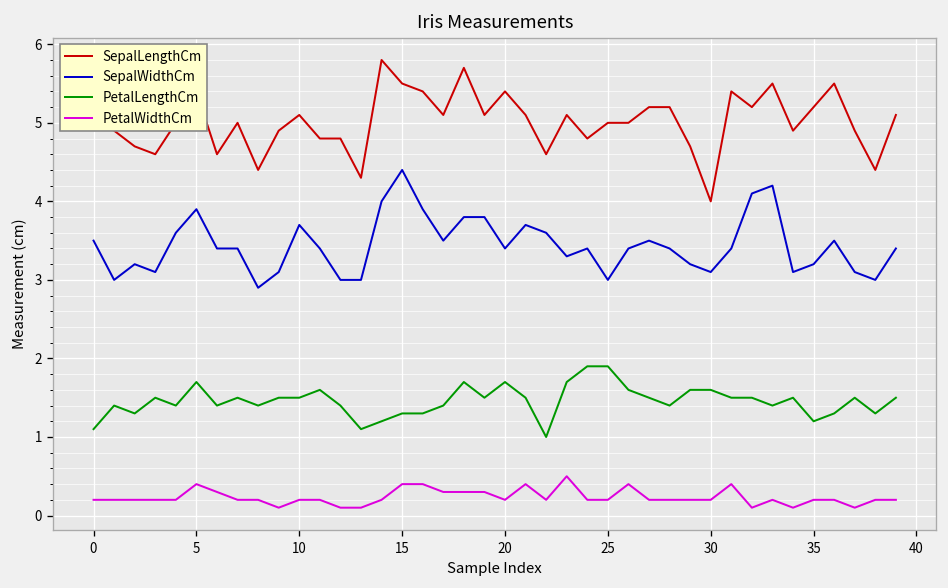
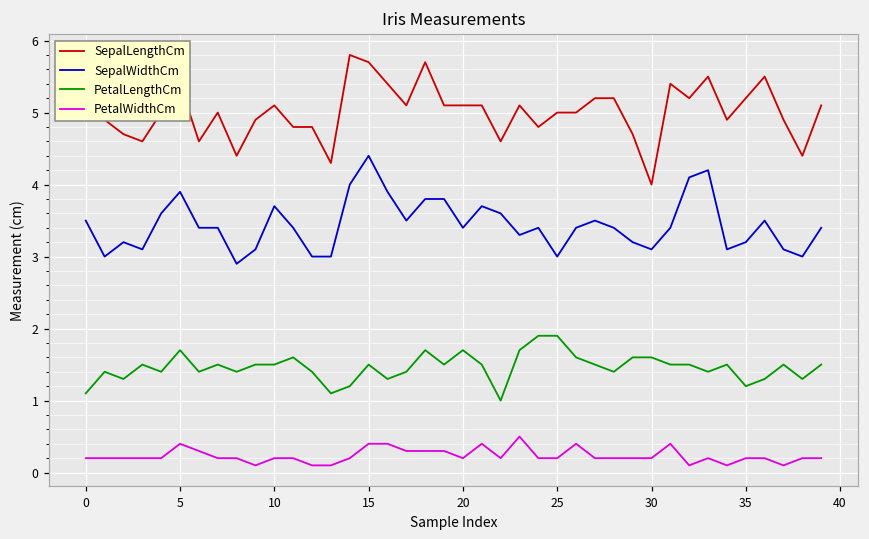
  {
    "SepalLengthCm": {
      "10": 5.1,
-     "15": 5.5,
-     "20": 5.4,
+     "15": 5.7,
+     "20": 5.1,
      "25": 5.0,
      "30": 4.0,
      "35": 5.2
    },
    "SepalWidthCm": {
      "0": 3.5,
      "5": 3.9,
      "10": 3.7,
      "15": 4.4,
      "20": 3.4,
      "25": 3.0,
      "30": 3.1,
      "35": 3.2
    },
    "PetalLengthCm": {
      "0": 1.1,
      "5": 1.7,
      "10": 1.5,
-     "15": 1.3,
+     "15": 1.5,
      "20": 1.7,
      "25": 1.9,
      "30": 1.6,
      "35": 1.2
    },
    "PetalWidthCm": {
      "0": 0.2,
      "5": 0.4,
      "10": 0.2,
      "15": 0.4,
      "20": 0.2,
      "25": 0.2,
      "30": 0.2,
      "35": 0.2
    }
  }
